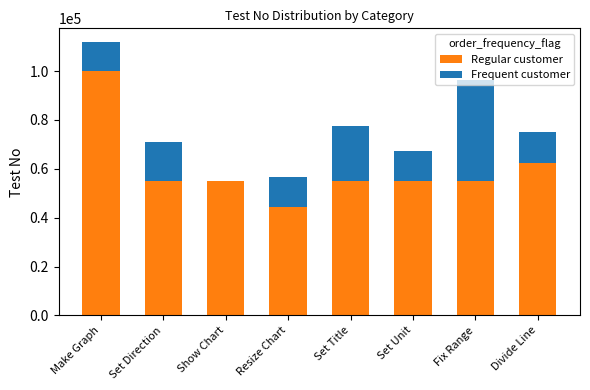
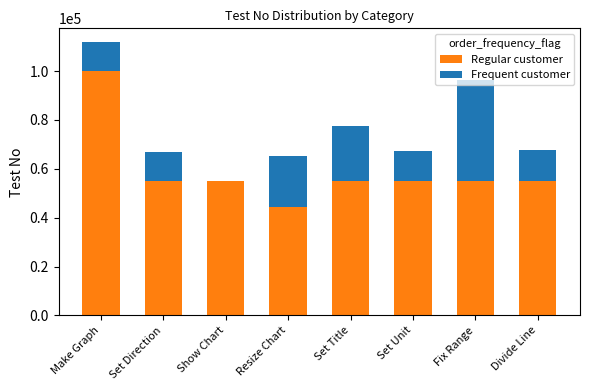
  {
    "Regular customer": {
      "Make Graph": 100000,
      "Set Direction": 55000,
      "Show Chart": 55000,
      "Resize Chart": 44000,
      "Set Title": 55000,
      "Set Unit": 55000,
      "Fix Range": 55000,
-     "Divide Line": 62000
+     "Divide Line": 55000
    },
    "Frequent customer": {
      "Make Graph": 12000,
-     "Set Direction": 16000,
-     "Resize Chart": 12000,
+     "Set Direction": 12000,
+     "Resize Chart": 21000,
      "Set Title": 22000,
      "Set Unit": 12000,
      "Divide Line": 13000
    }
  }
